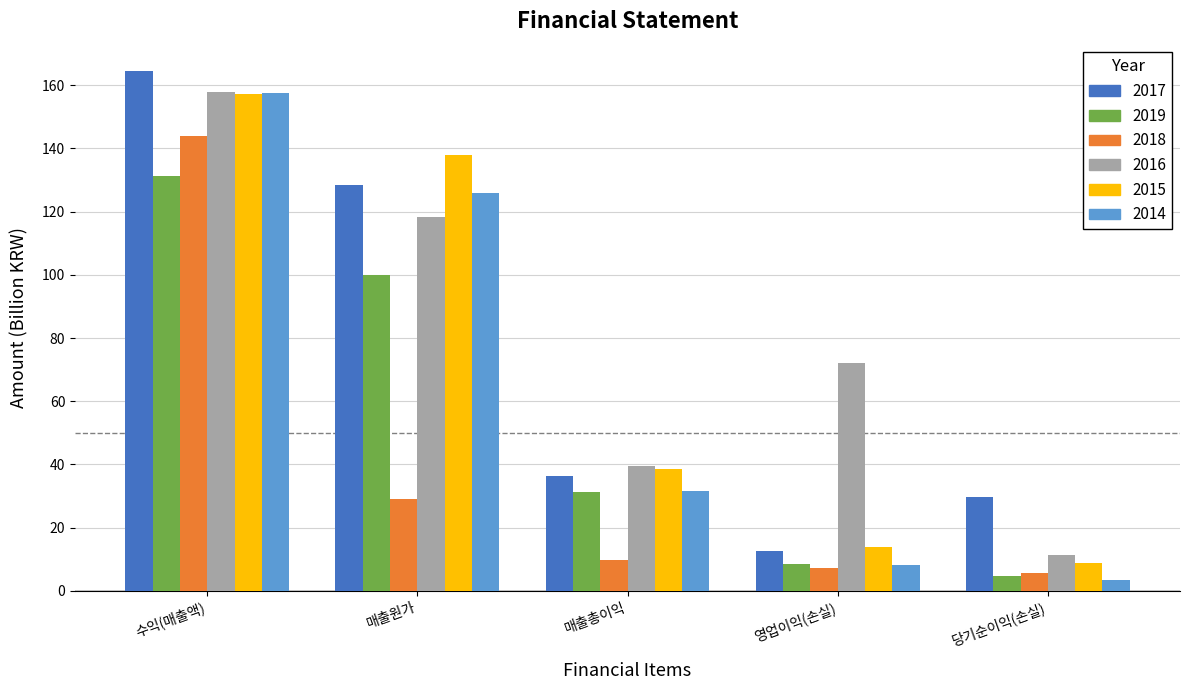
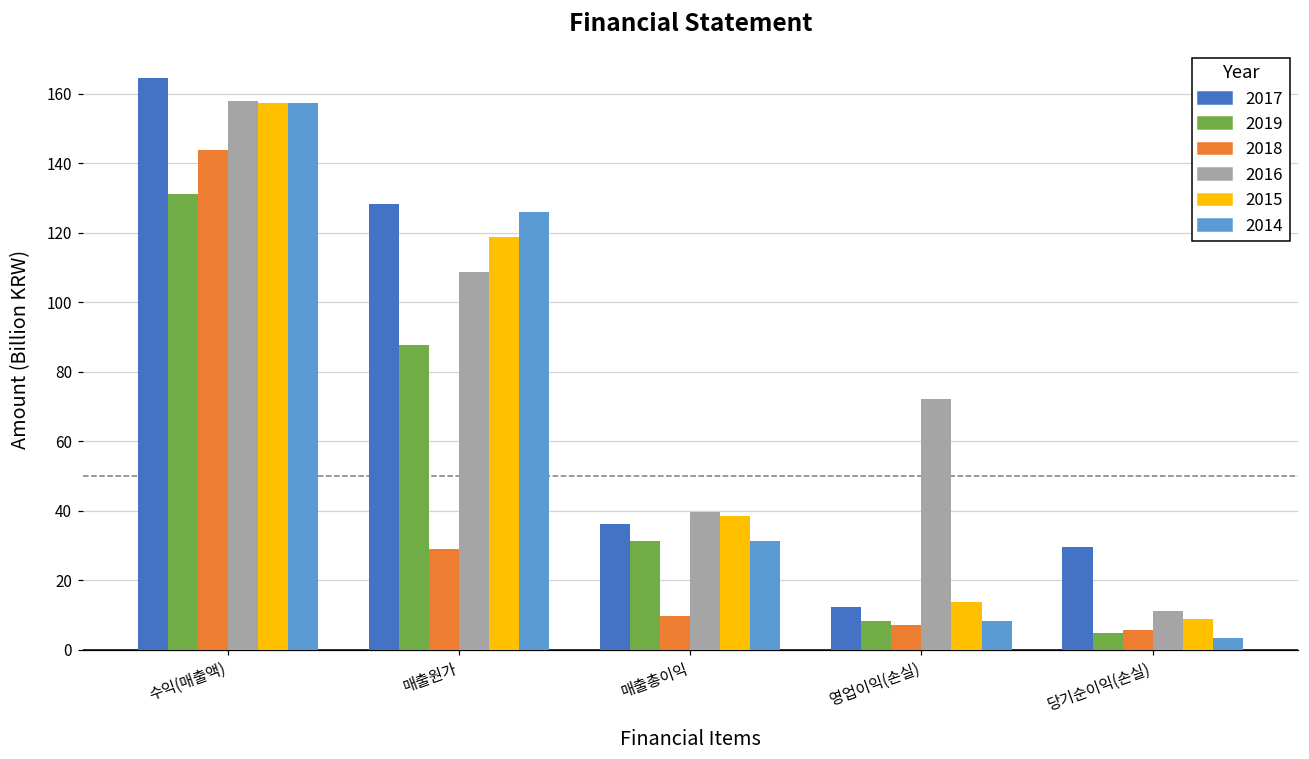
  {
    "2019": {
      "수익(매출액)": 131,
-     "매출원가": 100,
+     "매출원가": 88,
      "매출총이익": 31,
      "영업이익(손실)": 8,
      "당기순이익(손실)": 5
    },
    "2018": {
      "수익(매출액)": 144,
      "매출원가": 29,
      "매출총이익": 10,
      "영업이익(손실)": 7,
      "당기순이익(손실)": 6
    },
    "2016": {
      "수익(매출액)": 158,
-     "매출원가": 118,
+     "매출원가": 109,
      "매출총이익": 40,
      "영업이익(손실)": 72,
      "당기순이익(손실)": 11
    },
    "2015": {
      "수익(매출액)": 157,
-     "매출원가": 138,
+     "매출원가": 119,
      "매출총이익": 39,
      "영업이익(손실)": 14,
      "당기순이익(손실)": 9
    }
  }
